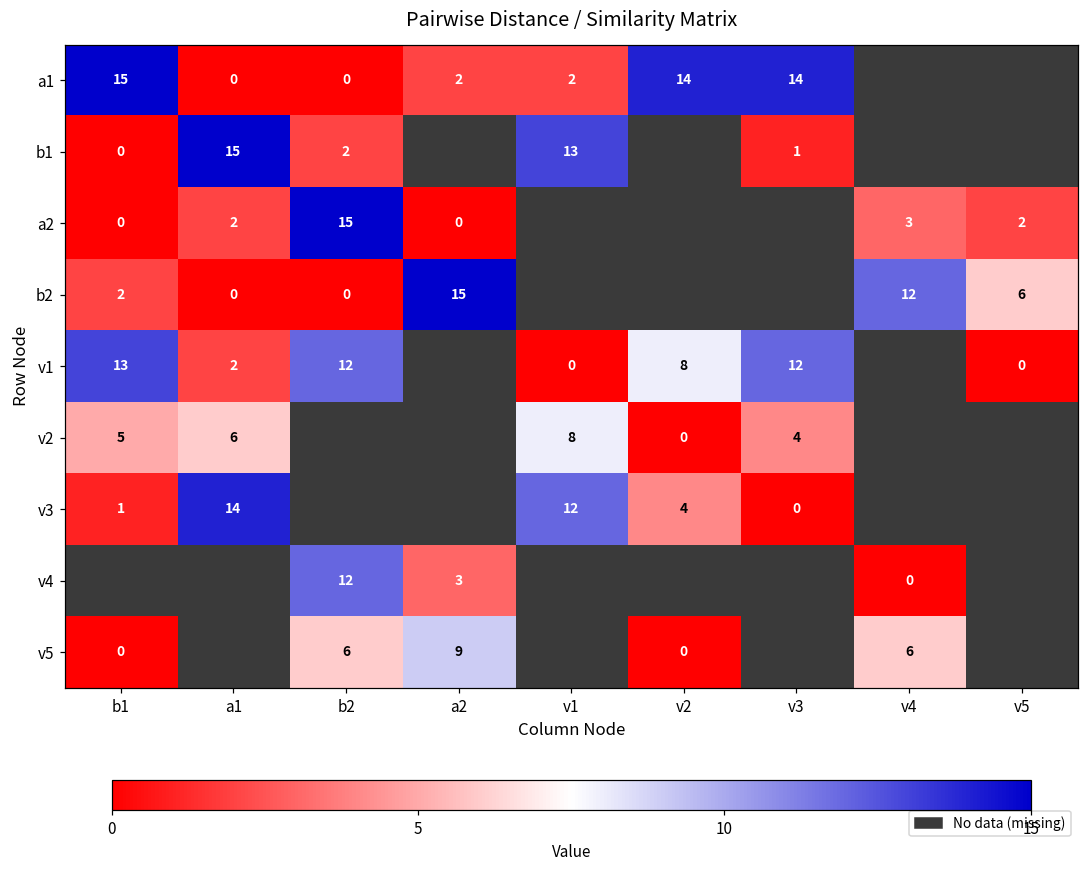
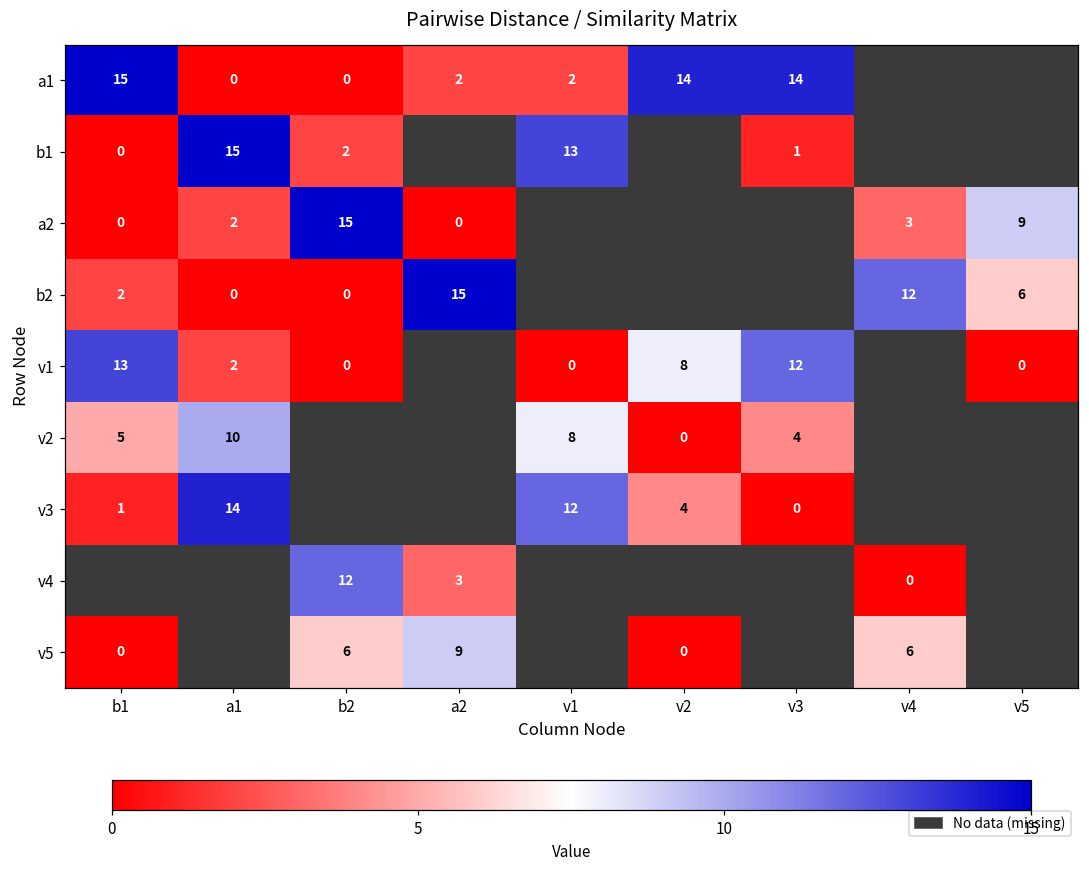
  {
    "a1": {
      "b1": 15,
      "a1": 0,
      "b2": 0,
      "a2": 2,
      "v1": 2,
      "v2": 14,
      "v3": 14
    },
    "b1": {
      "b1": 0,
      "a1": 15,
      "b2": 2,
      "v1": 13,
      "v3": 1
    },
    "a2": {
      "b1": 0,
      "a1": 2,
      "b2": 15,
      "a2": 0,
      "v4": 3,
-     "v5": 2
+     "v5": 9
    },
    "b2": {
      "b1": 2,
      "a1": 0,
      "b2": 0,
      "a2": 15,
      "v4": 12,
      "v5": 6
    },
    "v1": {
      "b1": 13,
      "a1": 2,
-     "b2": 12,
+     "b2": 0,
      "v1": 0,
      "v2": 8,
      "v3": 12,
      "v5": 0
    },
    "v2": {
      "b1": 5,
-     "a1": 6,
+     "a1": 10,
      "v1": 8,
      "v2": 0,
      "v3": 4
    },
    "v3": {
      "b1": 1,
      "a1": 14,
      "v1": 12,
      "v2": 4,
      "v3": 0
    },
    "v4": {
      "b2": 12,
      "a2": 3,
      "v4": 0
    },
    "v5": {
      "b1": 0,
      "b2": 6,
      "a2": 9,
      "v2": 0,
      "v4": 6
    }
  }
